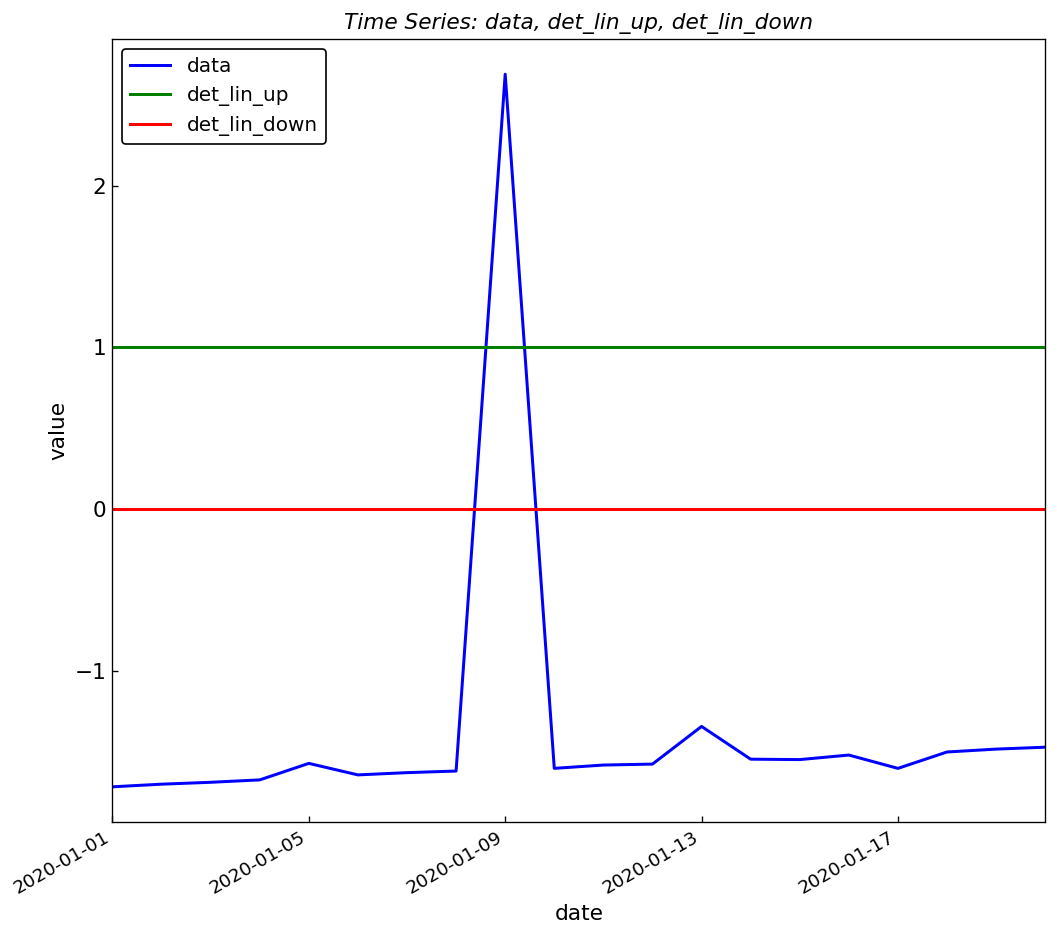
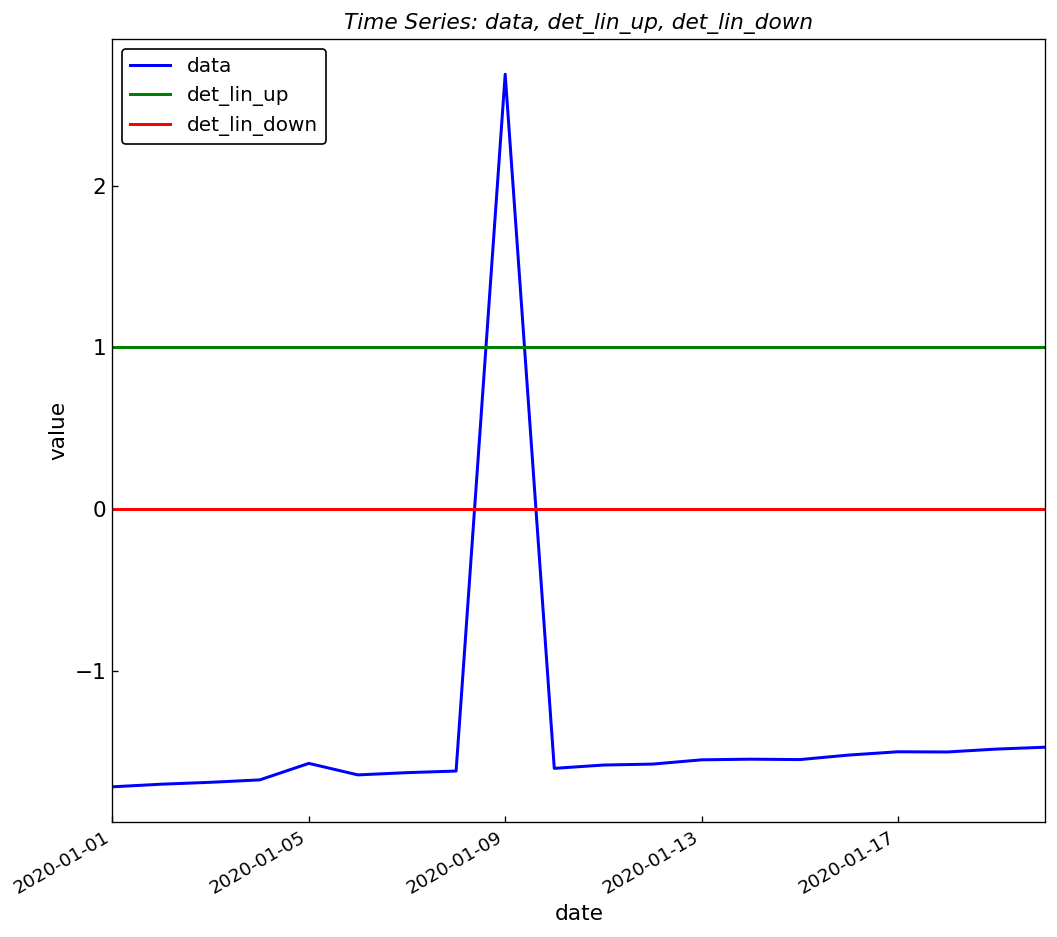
  {
    "data": {
      "2020-01-01": -1.72,
      "2020-01-05": -1.57,
      "2020-01-09": 2.69,
-     "2020-01-13": -1.34,
-     "2020-01-17": -1.60
+     "2020-01-13": -1.55,
+     "2020-01-17": -1.50
    },
    "det_lin_up": {
      "2020-01-01": 1.00,
      "2020-01-05": 1.00,
      "2020-01-09": 1.00,
      "2020-01-13": 1.00,
      "2020-01-17": 1.00
    },
    "det_lin_down": {
      "2020-01-01": 0.00,
      "2020-01-05": 0.00,
      "2020-01-09": 0.00,
      "2020-01-13": 0.00,
      "2020-01-17": 0.00
    }
  }
